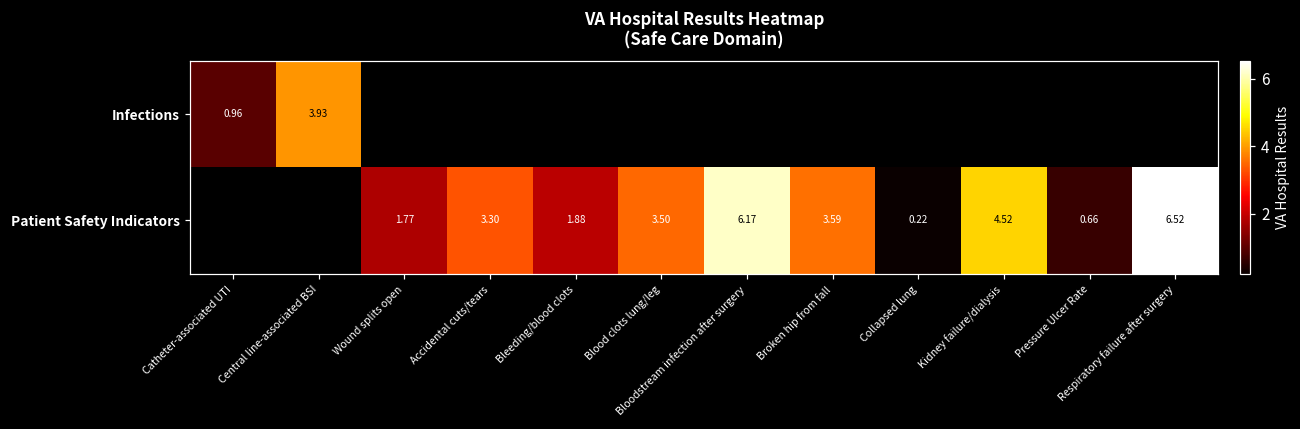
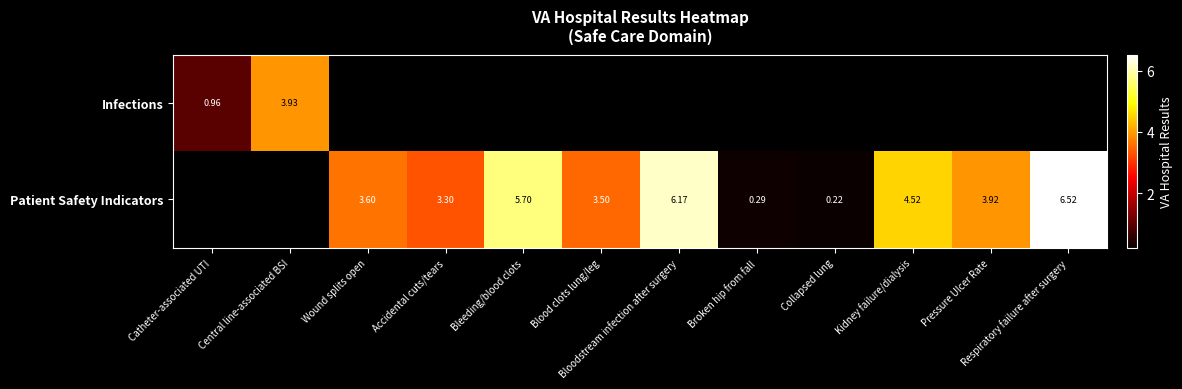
  {
    "Infections": {
      "Catheter-associated UTI": 0.96,
      "Central line-associated BSI": 3.93
    },
    "Patient Safety Indicators": {
-     "Wound splits open": 1.77,
+     "Wound splits open": 3.60,
      "Accidental cuts/tears": 3.30,
-     "Bleeding/blood clots": 1.88,
+     "Bleeding/blood clots": 5.70,
      "Blood clots lung/leg": 3.50,
      "Bloodstream infection after surgery": 6.17,
-     "Broken hip from fall": 3.59,
+     "Broken hip from fall": 0.29,
      "Collapsed lung": 0.22,
      "Kidney failure/dialysis": 4.52,
-     "Pressure Ulcer Rate": 0.66,
+     "Pressure Ulcer Rate": 3.92,
      "Respiratory failure after surgery": 6.52
    }
  }
